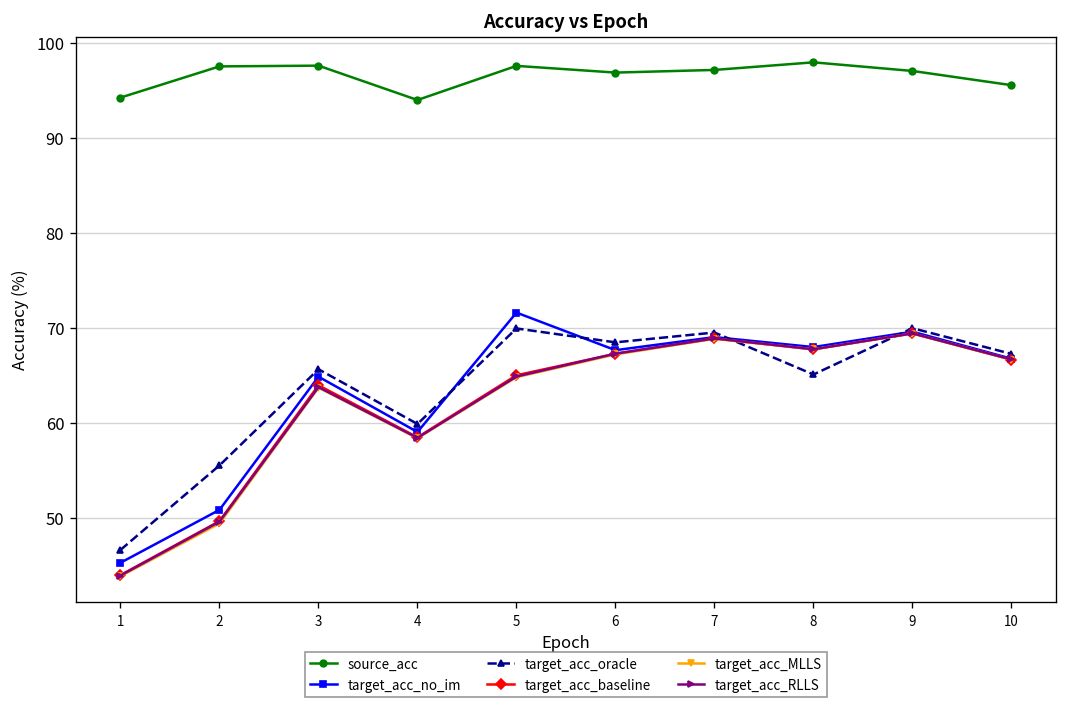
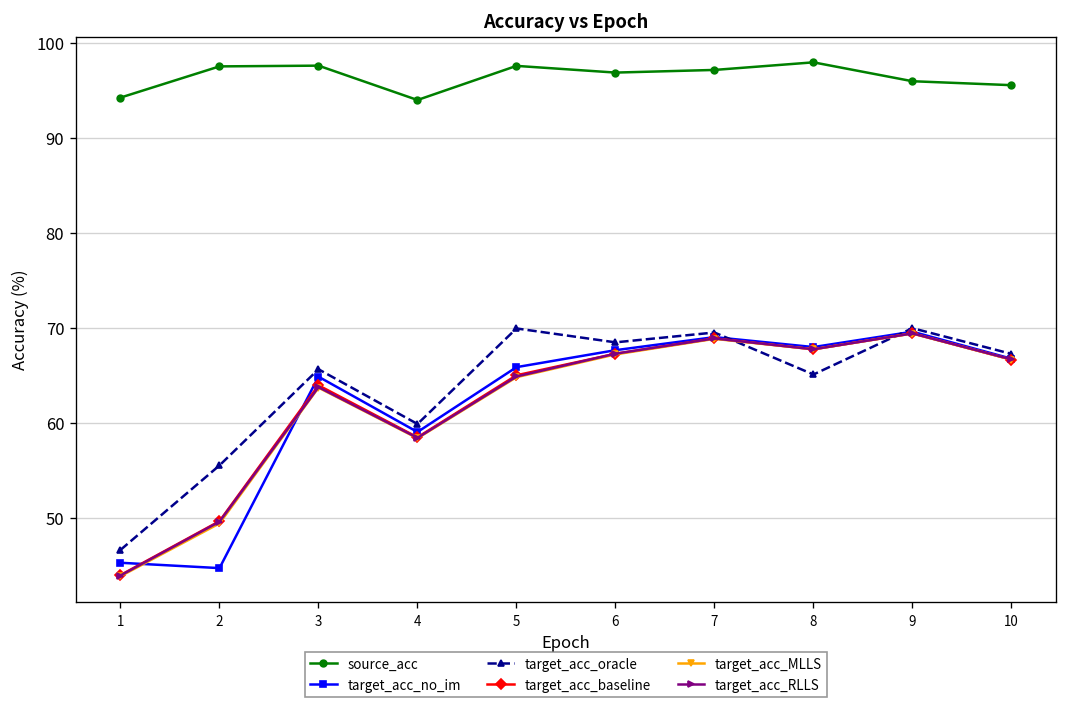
  {
    "source_acc": {
      "1": 94,
      "2": 98,
      "3": 98,
      "4": 94,
      "5": 98,
      "6": 97,
      "7": 97,
      "8": 98,
-     "9": 97,
+     "9": 96,
      "10": 96
    },
    "target_acc_no_im": {
      "1": 45,
-     "2": 51,
+     "2": 45,
      "3": 65,
      "4": 59,
-     "5": 72,
+     "5": 66,
      "6": 68
    },
    "target_acc_oracle": {
      "1": 47,
      "2": 56,
      "3": 66,
      "4": 60,
      "5": 70,
      "6": 68,
      "7": 70,
      "8": 65,
      "9": 70,
      "10": 67
    }
  }
